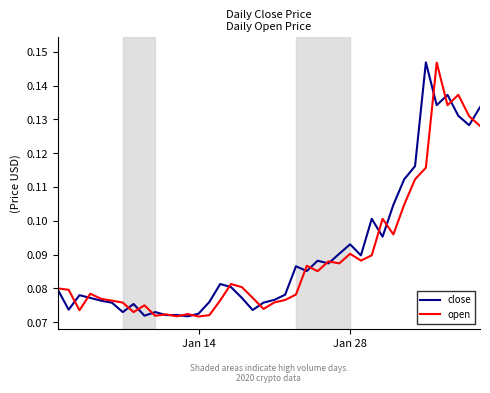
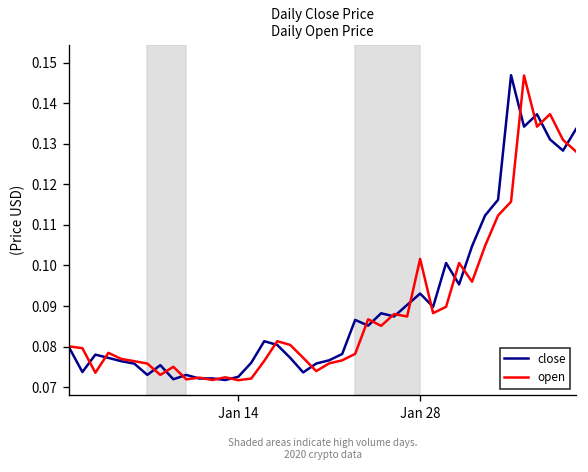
  {
    "close": {
      "Jan 14": 0.073,
      "Jan 28": 0.093
    },
    "open": {
      "Jan 14": 0.072,
-     "Jan 28": 0.090
+     "Jan 28": 0.102
    }
  }
